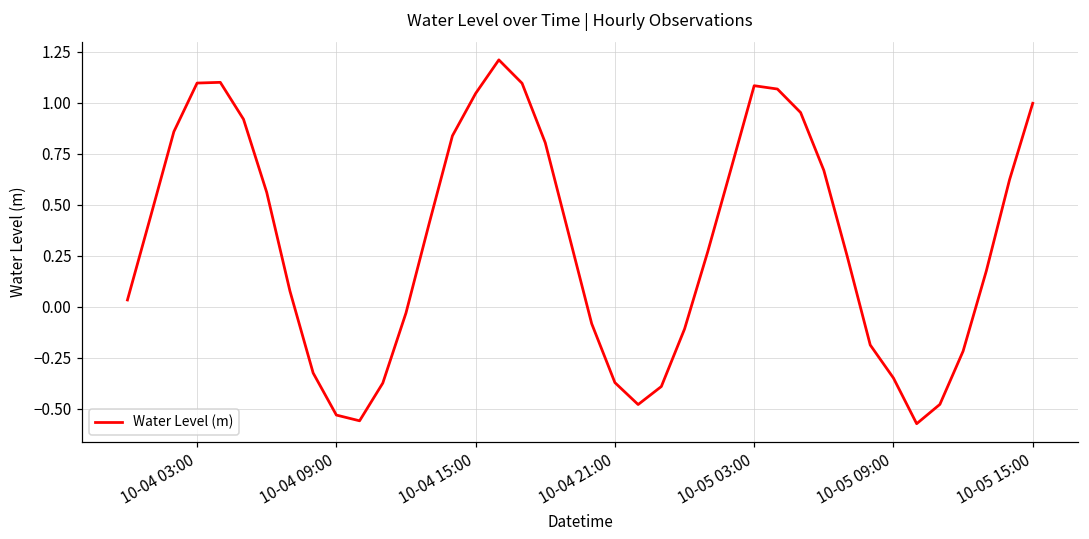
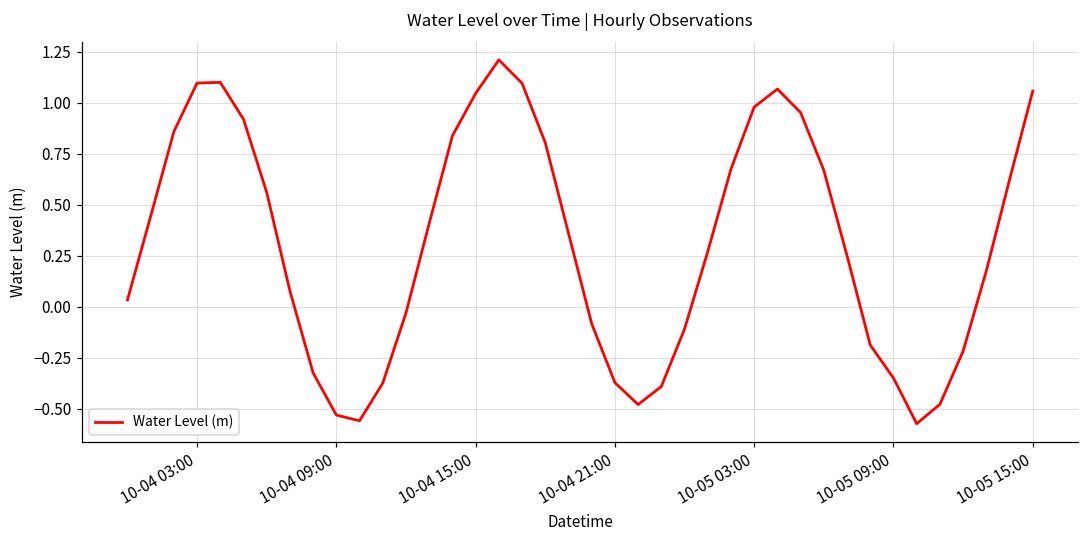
  {
    "10-04 03:00": 1.10,
    "10-04 09:00": -0.53,
    "10-04 15:00": 1.05,
    "10-04 21:00": -0.37,
-   "10-05 03:00": 1.08,
+   "10-05 03:00": 0.98,
    "10-05 09:00": -0.35,
-   "10-05 15:00": 1.00
+   "10-05 15:00": 1.06
  }
